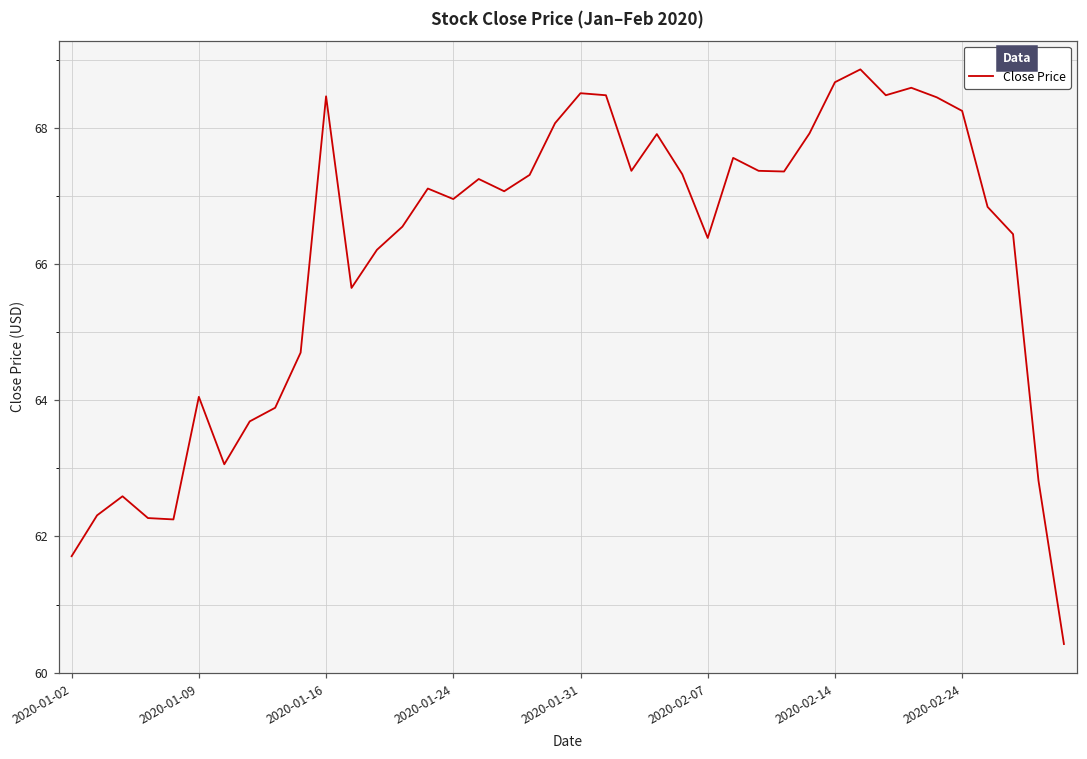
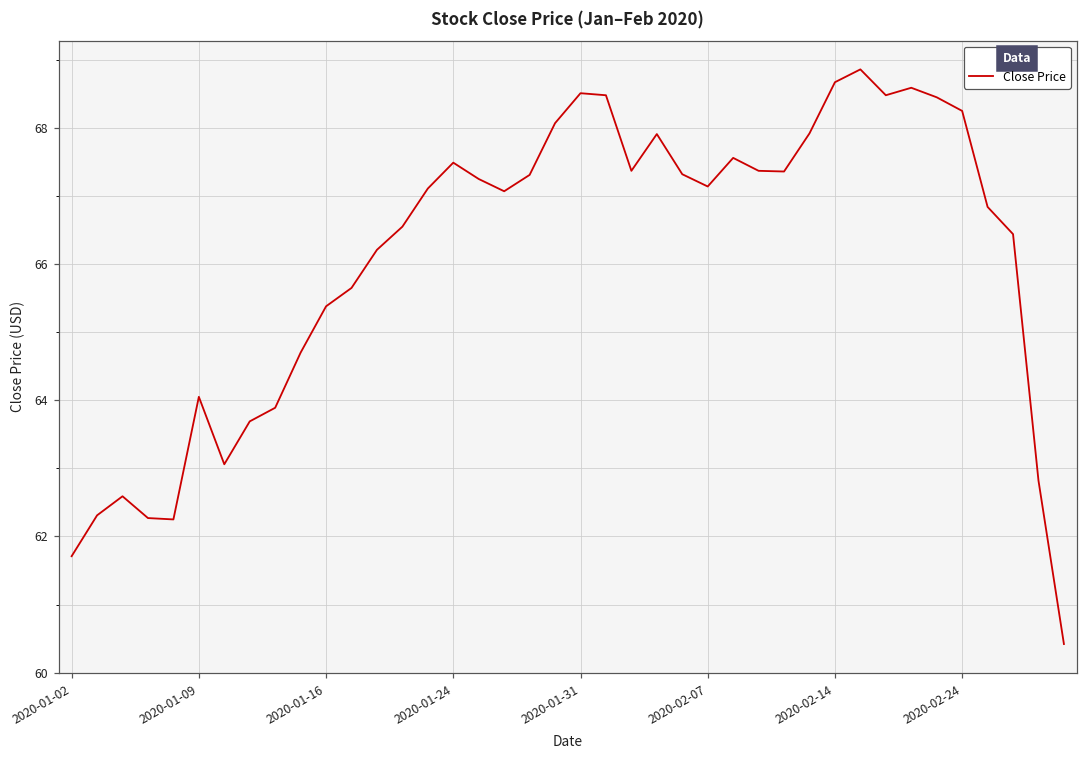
  {
    "2020-01-02": 61.7,
    "2020-01-09": 64.1,
-   "2020-01-16": 68.5,
-   "2020-01-24": 67.0,
+   "2020-01-16": 65.4,
+   "2020-01-24": 67.5,
    "2020-01-31": 68.5,
-   "2020-02-07": 66.4,
+   "2020-02-07": 67.1,
    "2020-02-14": 68.7,
    "2020-02-24": 68.3
  }
